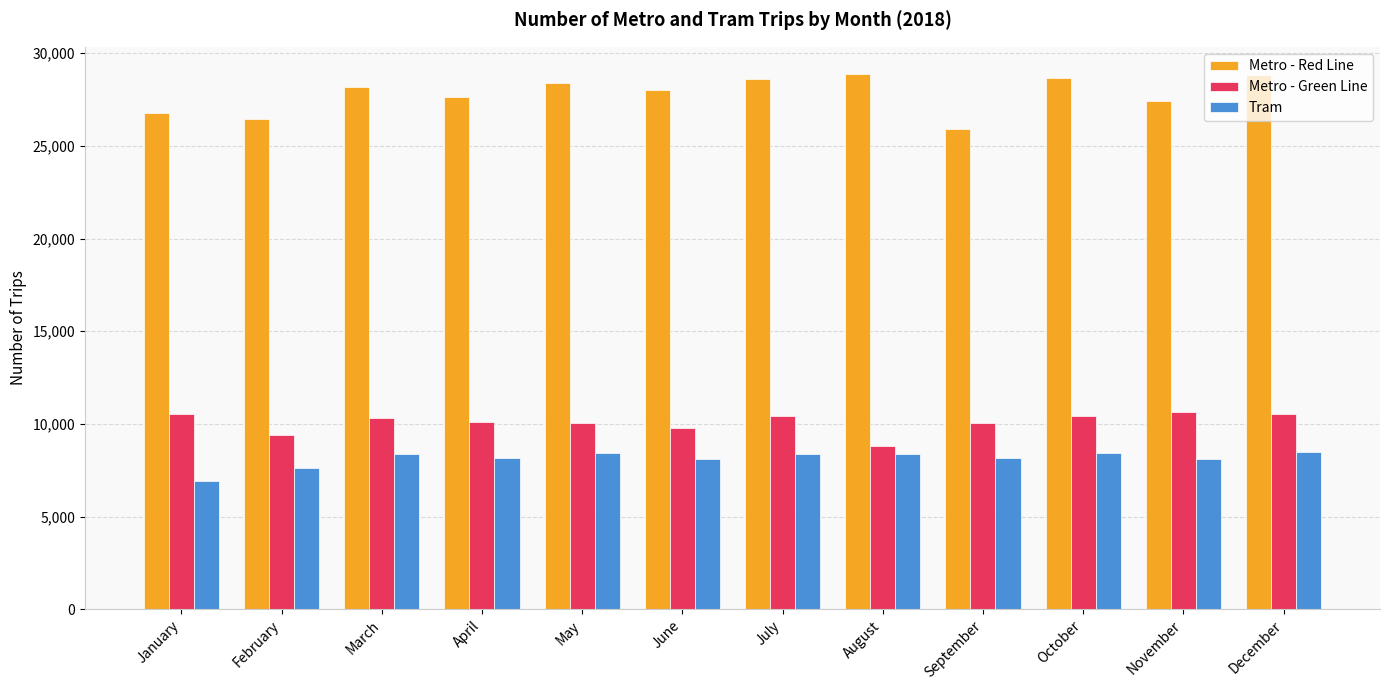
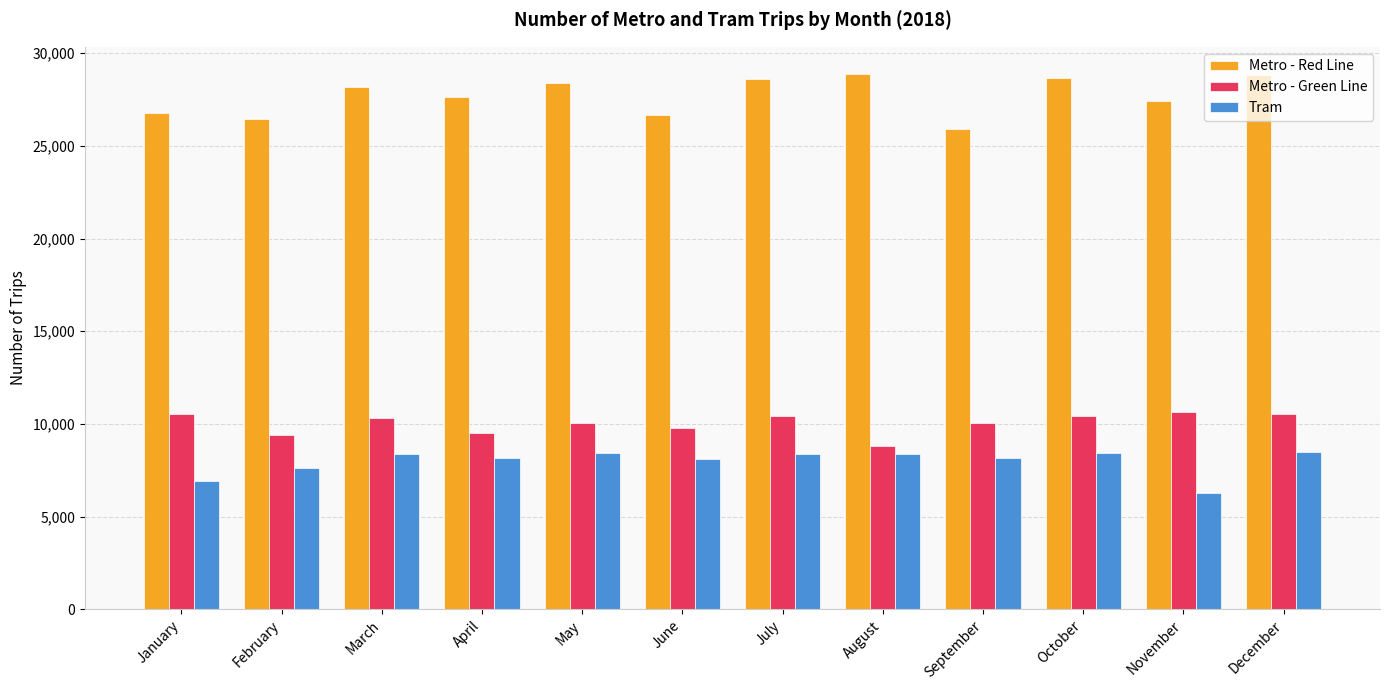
  {
    "Metro - Red Line": {
      "January": "26,800",
      "February": "26,500",
      "March": "28,200",
      "April": "27,700",
      "May": "28,400",
-     "June": "28,000",
+     "June": "26,700",
      "July": "28,600",
      "August": "28,900",
      "September": "25,900",
      "October": "28,700",
      "November": "27,400"
    },
    "Metro - Green Line": {
      "January": "10,500",
      "February": "9,400",
      "March": "10,300",
-     "April": "10,100",
+     "April": "9,500",
      "May": "10,000",
      "June": "9,800",
      "July": "10,400",
      "August": "8,800",
      "September": "10,100",
      "October": "10,400",
      "November": "10,600",
      "December": "10,500"
    },
    "Tram": {
      "January": "6,900",
      "February": "7,600",
      "March": "8,400",
      "April": "8,100",
      "May": "8,400",
      "June": "8,100",
      "July": "8,400",
      "August": "8,400",
      "September": "8,200",
      "October": "8,400",
-     "November": "8,100",
+     "November": "6,300",
      "December": "8,500"
    }
  }
